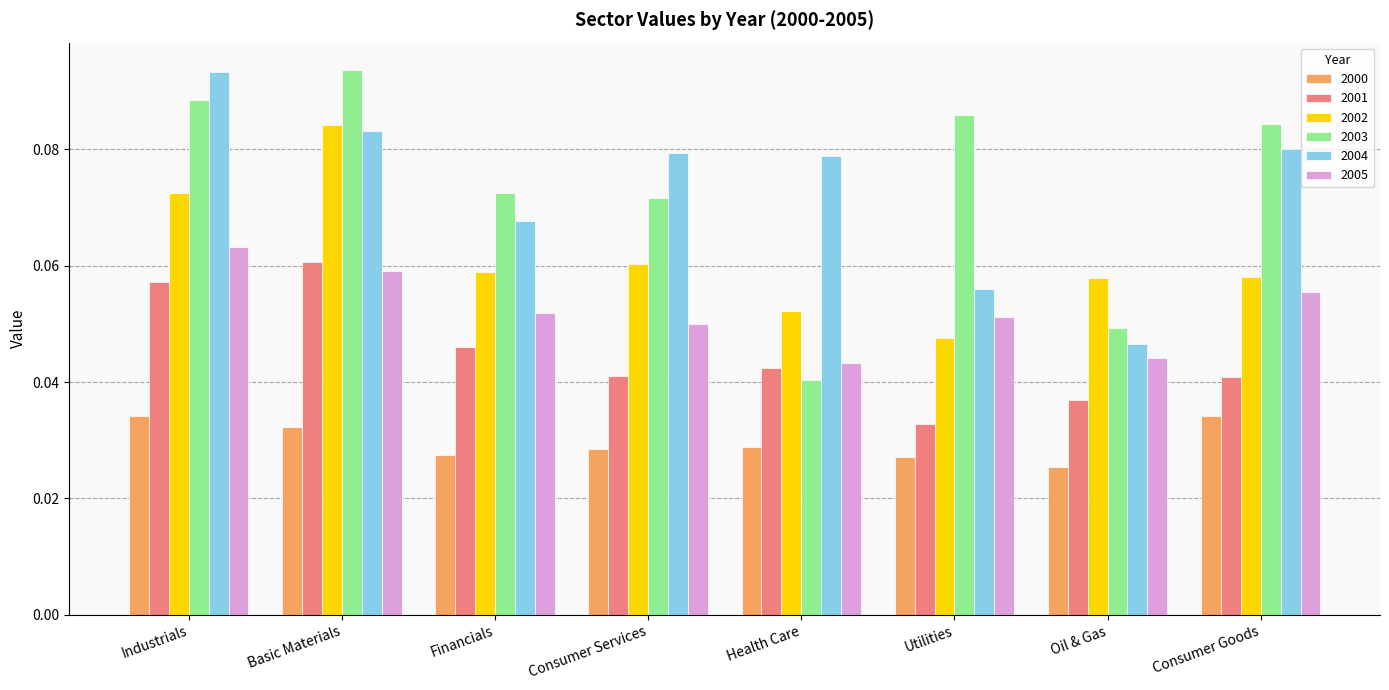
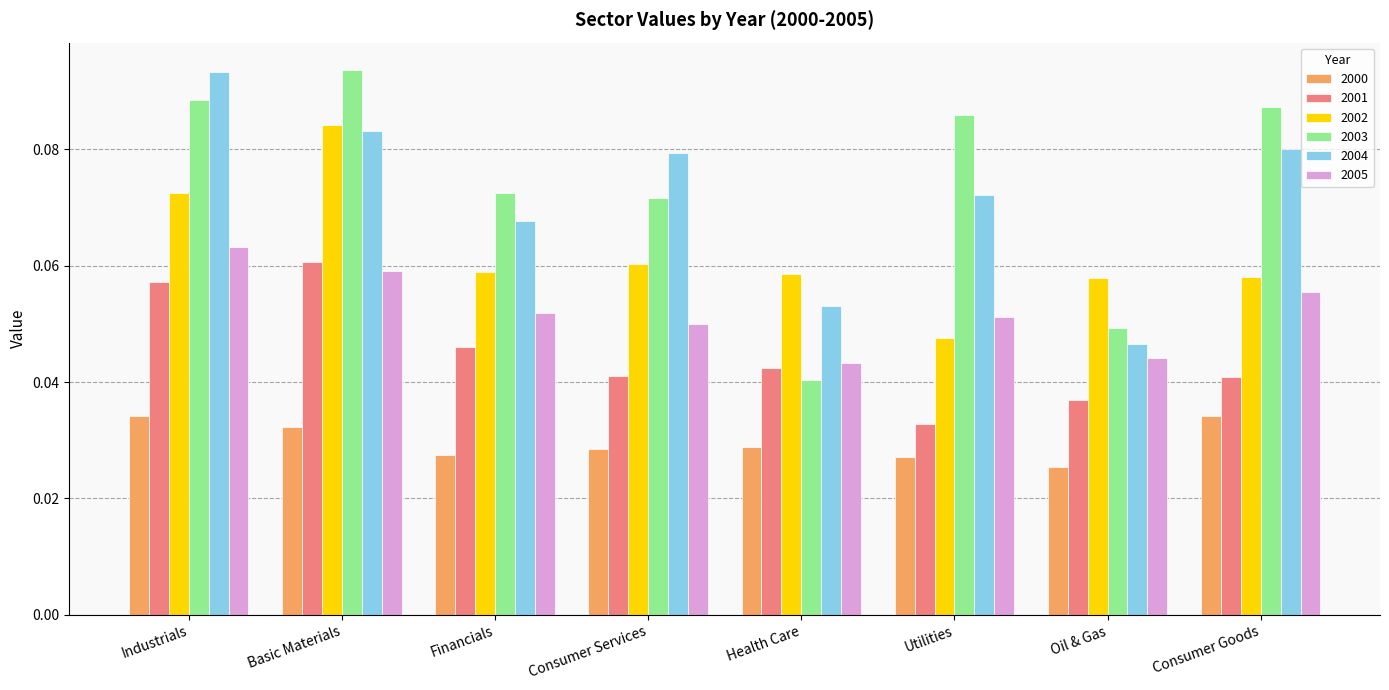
  {
    "2002": {
      "Industrials": 0.072,
      "Basic Materials": 0.084,
      "Financials": 0.059,
      "Consumer Services": 0.060,
-     "Health Care": 0.052,
+     "Health Care": 0.059,
      "Utilities": 0.048,
      "Oil & Gas": 0.058,
      "Consumer Goods": 0.058
    },
    "2003": {
      "Industrials": 0.088,
      "Basic Materials": 0.094,
      "Financials": 0.072,
      "Consumer Services": 0.072,
      "Health Care": 0.040,
      "Utilities": 0.086,
      "Oil & Gas": 0.049,
-     "Consumer Goods": 0.084
+     "Consumer Goods": 0.087
    },
    "2004": {
      "Industrials": 0.093,
      "Basic Materials": 0.083,
      "Financials": 0.068,
      "Consumer Services": 0.079,
-     "Health Care": 0.079,
-     "Utilities": 0.056,
+     "Health Care": 0.053,
+     "Utilities": 0.072,
      "Oil & Gas": 0.046,
      "Consumer Goods": 0.080
    },
    "2005": {
      "Industrials": 0.063,
      "Basic Materials": 0.059,
      "Financials": 0.052,
      "Consumer Services": 0.050,
      "Health Care": 0.043,
      "Utilities": 0.051,
      "Oil & Gas": 0.044,
      "Consumer Goods": 0.056
    }
  }
